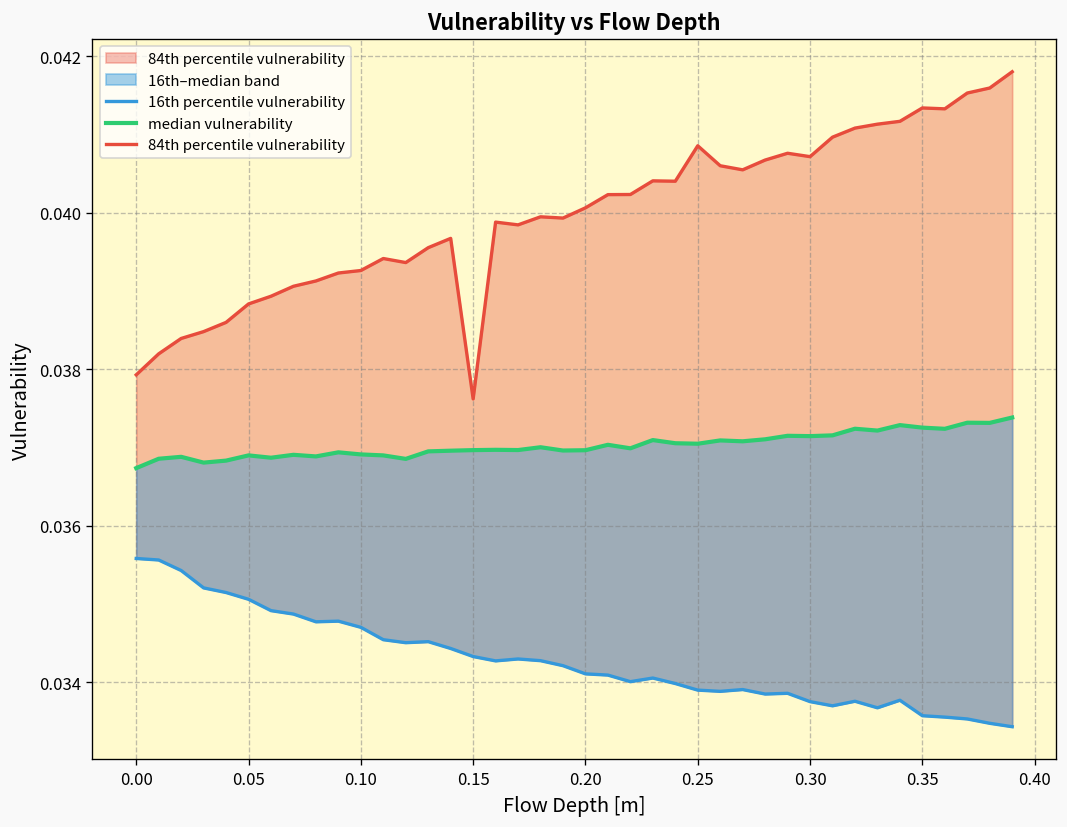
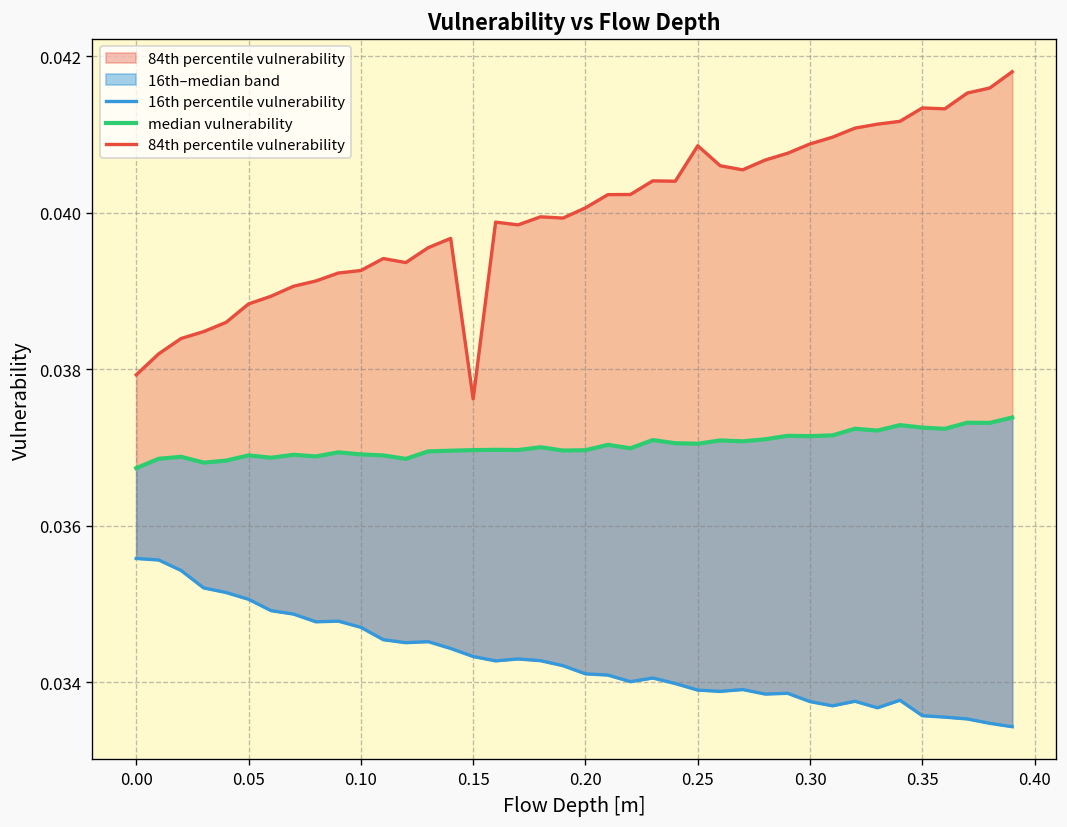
  {
    "84th percentile vulnerability": {
      "0.00": 0.0379,
      "0.05": 0.0388,
      "0.10": 0.0393,
      "0.15": 0.0376,
      "0.20": 0.0401,
      "0.25": 0.0409,
-     "0.30": 0.0407,
+     "0.30": 0.0409,
      "0.35": 0.0413
    }
  }
